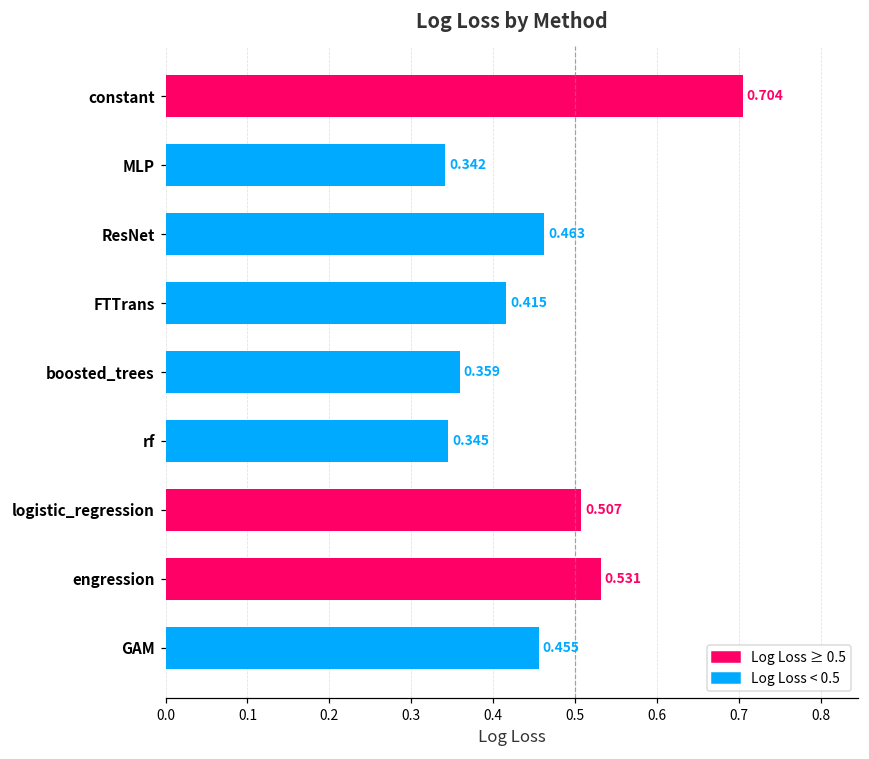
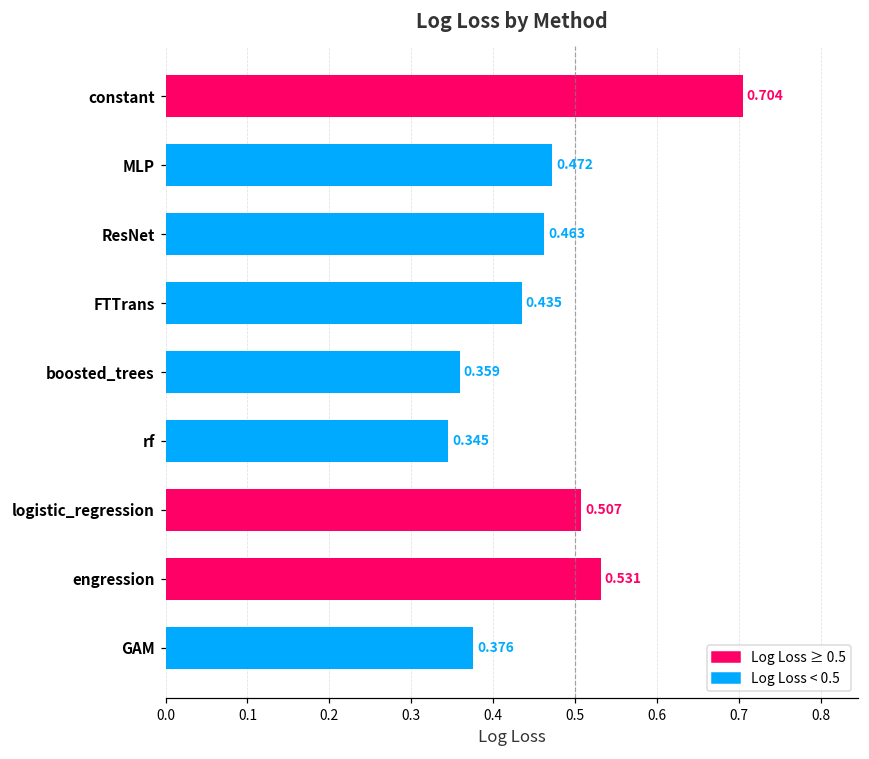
  {
    "constant": 0.704,
-   "MLP": 0.342,
+   "MLP": 0.472,
    "ResNet": 0.463,
-   "FTTrans": 0.415,
+   "FTTrans": 0.435,
    "boosted_trees": 0.359,
    "rf": 0.345,
    "logistic_regression": 0.507,
    "engression": 0.531,
-   "GAM": 0.455
+   "GAM": 0.376
  }
